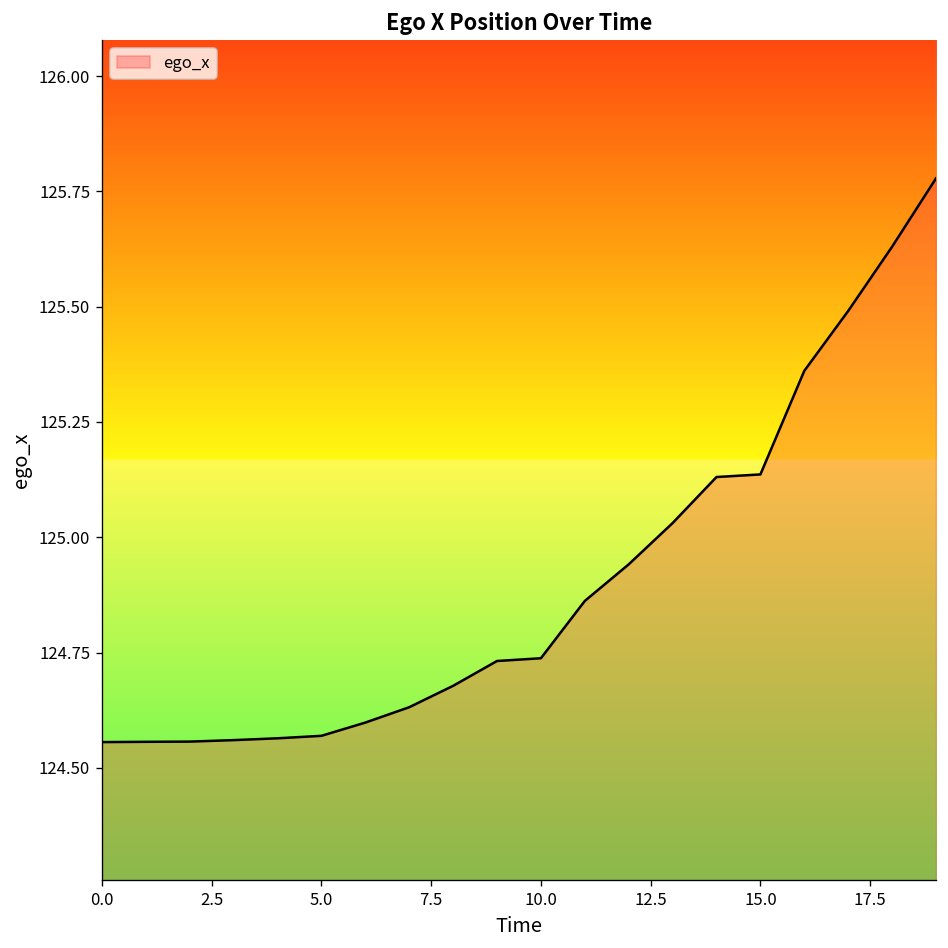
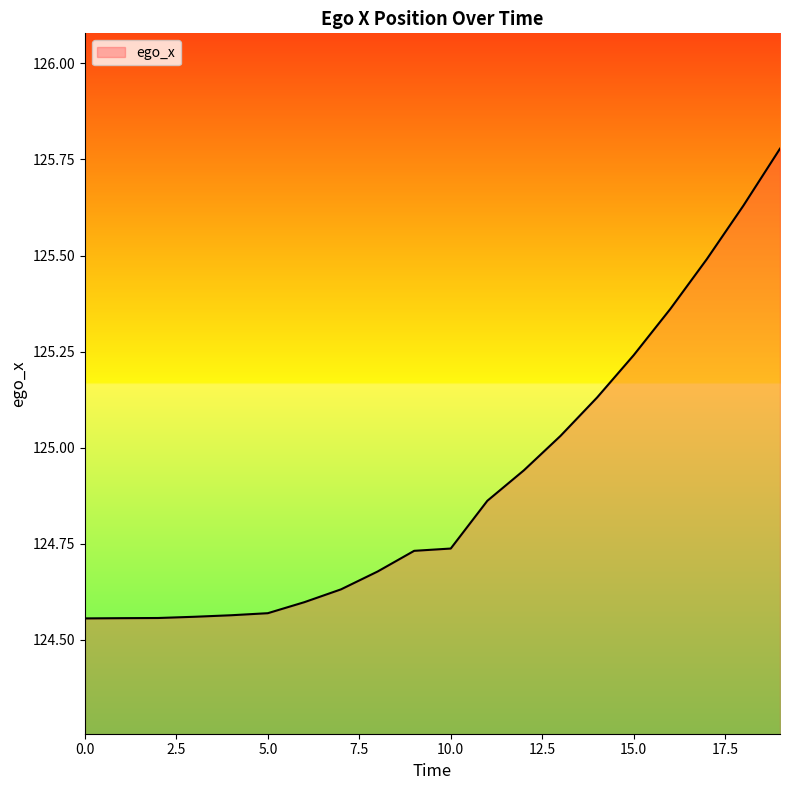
  {
    "0.0": 124.56,
    "5.0": 124.57,
    "10.0": 124.74,
-   "15.0": 125.14
+   "15.0": 125.24
  }
